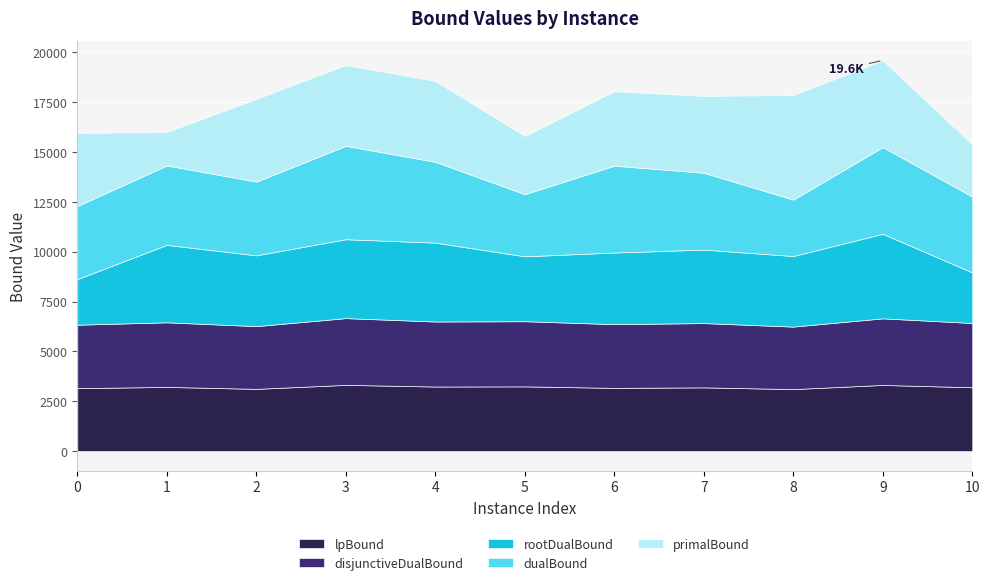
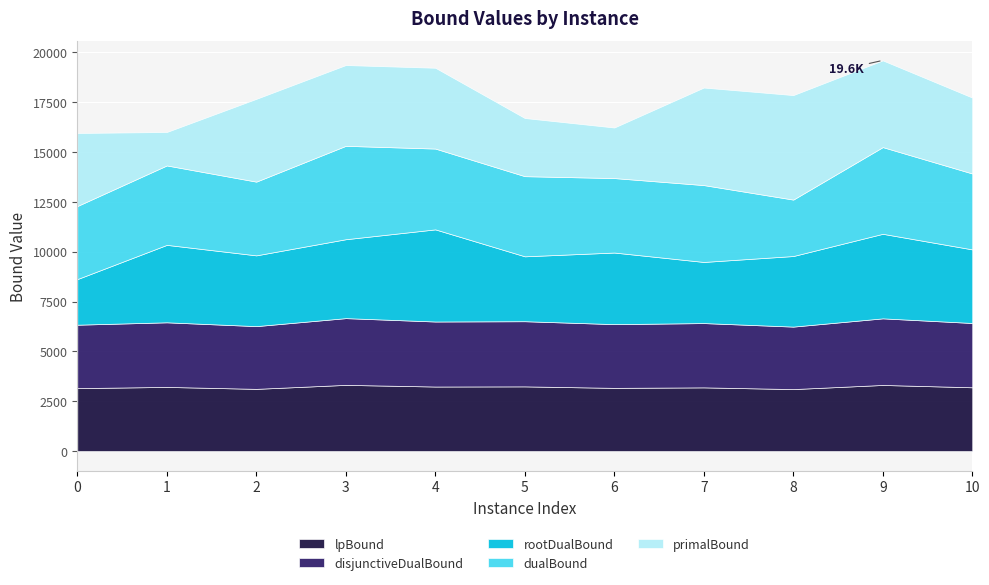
  {
    "rootDualBound": {
      "0": 2300,
      "1": 3900,
      "2": 3500,
      "3": 4000,
-     "4": 4000,
+     "4": 4600,
      "5": 3300,
      "6": 3600,
-     "7": 3700,
+     "7": 3100,
      "8": 3500,
      "9": 4200,
-     "10": 2500
+     "10": 3700
    },
    "dualBound": {
      "0": 3700,
      "1": 4000,
      "2": 3700,
      "3": 4700,
      "4": 4100,
-     "5": 3100,
-     "6": 4400,
+     "5": 4000,
+     "6": 3700,
      "7": 3900,
      "8": 2800,
      "9": 4300,
      "10": 3800
    },
    "primalBound": {
      "0": 3700,
      "1": 1700,
      "2": 4200,
      "3": 4100,
      "4": 4100,
      "5": 2900,
-     "6": 3700,
-     "7": 3900,
+     "6": 2500,
+     "7": 4900,
      "8": 5200,
-     "10": 2600
+     "10": 3800
    }
  }
